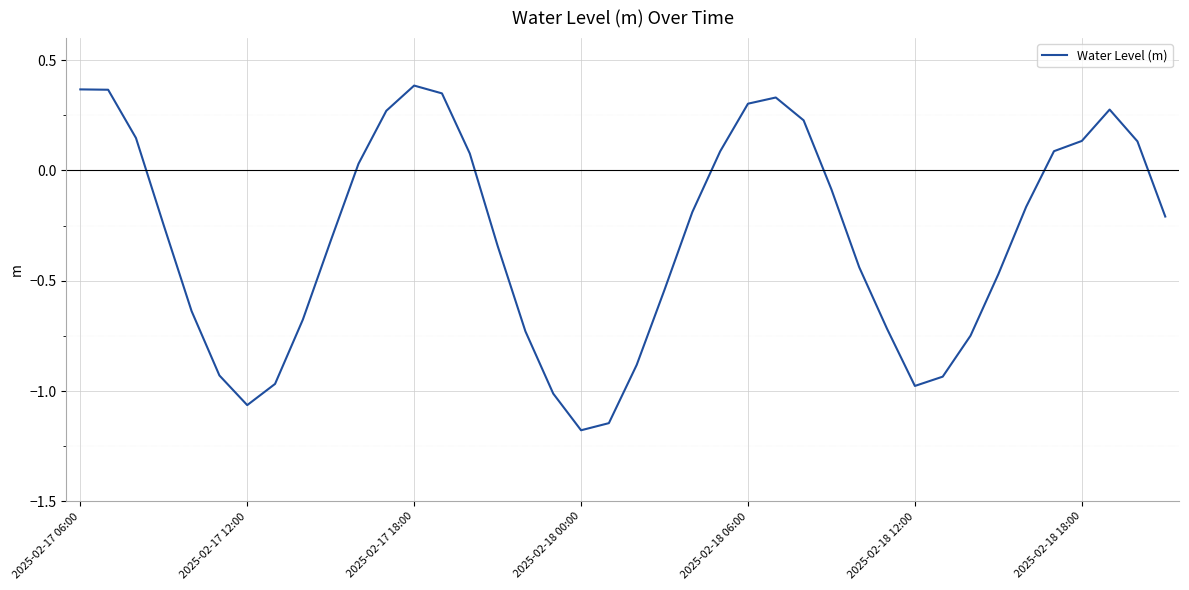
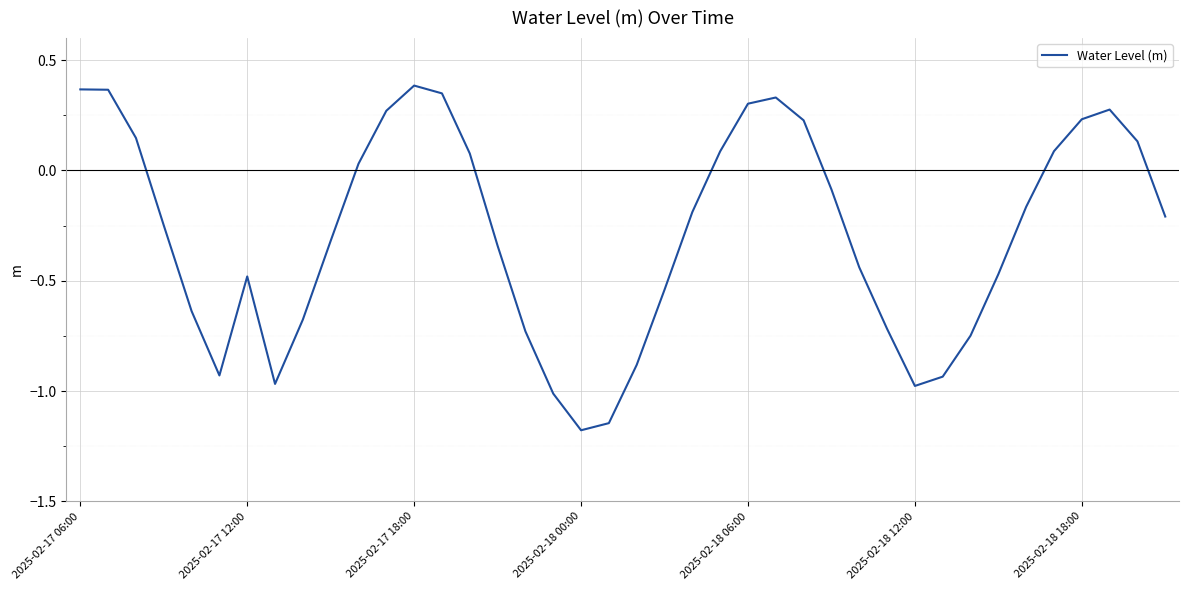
  {
    "2025-02-17 06:00": 0.37,
-   "2025-02-17 12:00": -1.06,
+   "2025-02-17 12:00": -0.48,
    "2025-02-17 18:00": 0.38,
    "2025-02-18 00:00": -1.18,
    "2025-02-18 06:00": 0.30,
    "2025-02-18 12:00": -0.98,
-   "2025-02-18 18:00": 0.13
+   "2025-02-18 18:00": 0.23
  }
